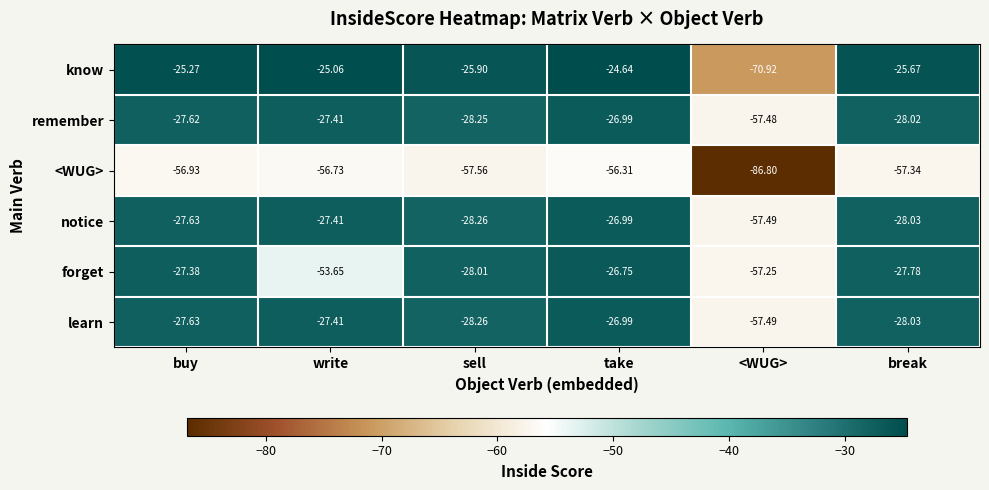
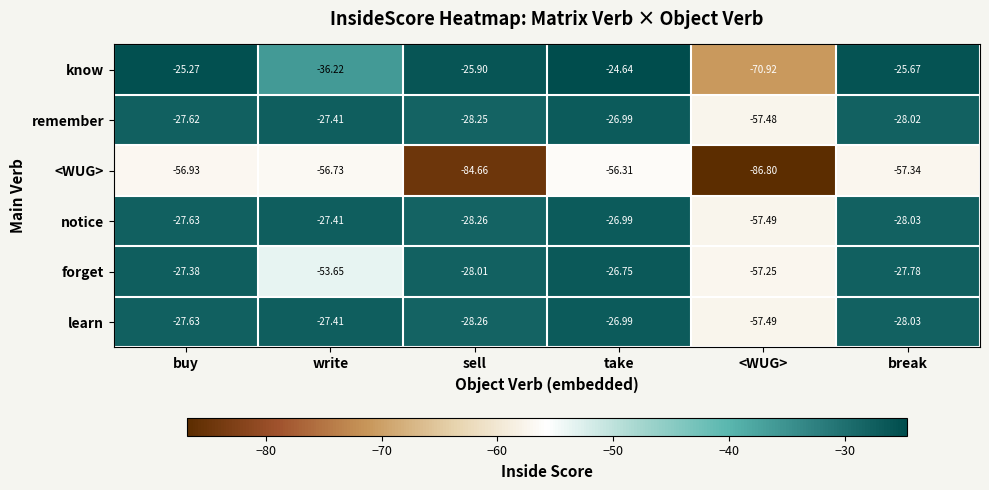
  {
    "know": {
      "buy": -25.27,
-     "write": -25.06,
+     "write": -36.22,
      "sell": -25.90,
      "take": -24.64,
      "<WUG>": -70.92,
      "break": -25.67
    },
    "remember": {
      "buy": -27.62,
      "write": -27.41,
      "sell": -28.25,
      "take": -26.99,
      "<WUG>": -57.48,
      "break": -28.02
    },
    "<WUG>": {
      "buy": -56.93,
      "write": -56.73,
-     "sell": -57.56,
+     "sell": -84.66,
      "take": -56.31,
      "<WUG>": -86.80,
      "break": -57.34
    },
    "notice": {
      "buy": -27.63,
      "write": -27.41,
      "sell": -28.26,
      "take": -26.99,
      "<WUG>": -57.49,
      "break": -28.03
    },
    "forget": {
      "buy": -27.38,
      "write": -53.65,
      "sell": -28.01,
      "take": -26.75,
      "<WUG>": -57.25,
      "break": -27.78
    },
    "learn": {
      "buy": -27.63,
      "write": -27.41,
      "sell": -28.26,
      "take": -26.99,
      "<WUG>": -57.49,
      "break": -28.03
    }
  }
